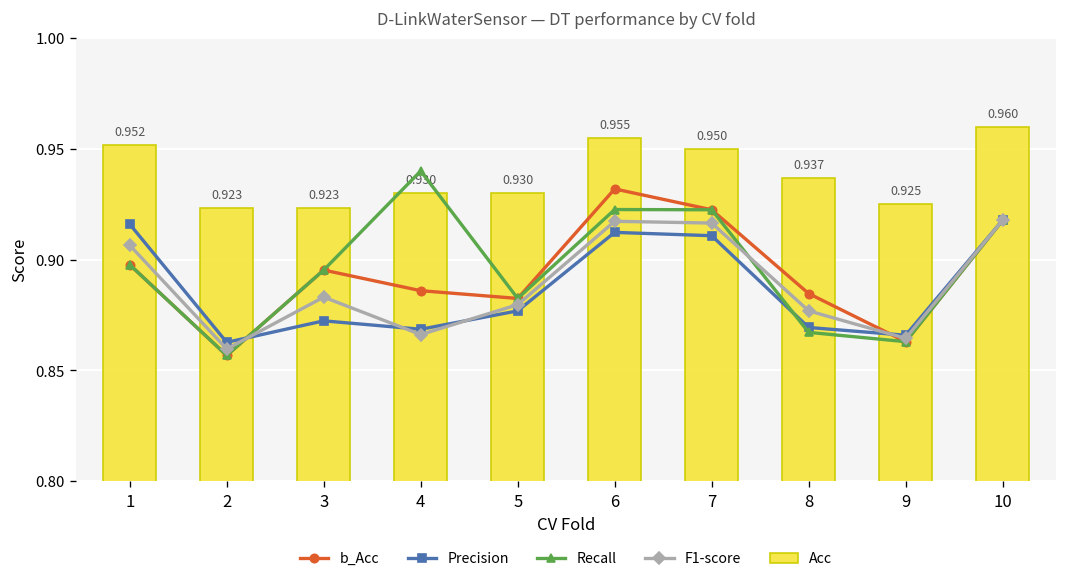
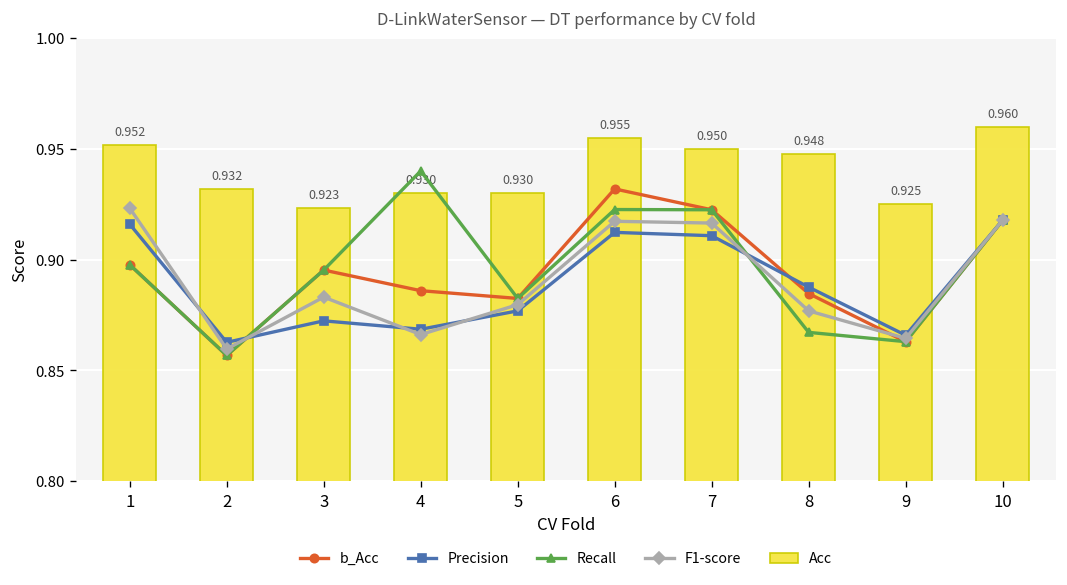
  {
    "Acc": {
      "1": 0.952,
-     "2": 0.923,
+     "2": 0.932,
      "3": 0.923,
      "4": 0.930,
      "5": 0.930,
      "6": 0.955,
      "7": 0.950,
-     "8": 0.937,
+     "8": 0.948,
      "9": 0.925,
      "10": 0.960
    },
    "b_Acc": {
      "4": 0.886,
      "6": 0.932,
      "8": 0.885
    },
    "Precision": {
      "1": 0.916,
      "2": 0.863,
      "3": 0.872,
      "4": 0.869,
      "5": 0.877,
      "6": 0.912,
      "7": 0.911,
-     "8": 0.869
+     "8": 0.888
    },
    "Recall": {
      "6": 0.923,
      "8": 0.867
    },
    "F1-score": {
-     "1": 0.907,
+     "1": 0.923,
      "2": 0.860,
      "3": 0.883,
      "4": 0.866,
      "5": 0.880,
      "6": 0.917,
      "7": 0.917,
      "8": 0.877
    }
  }
